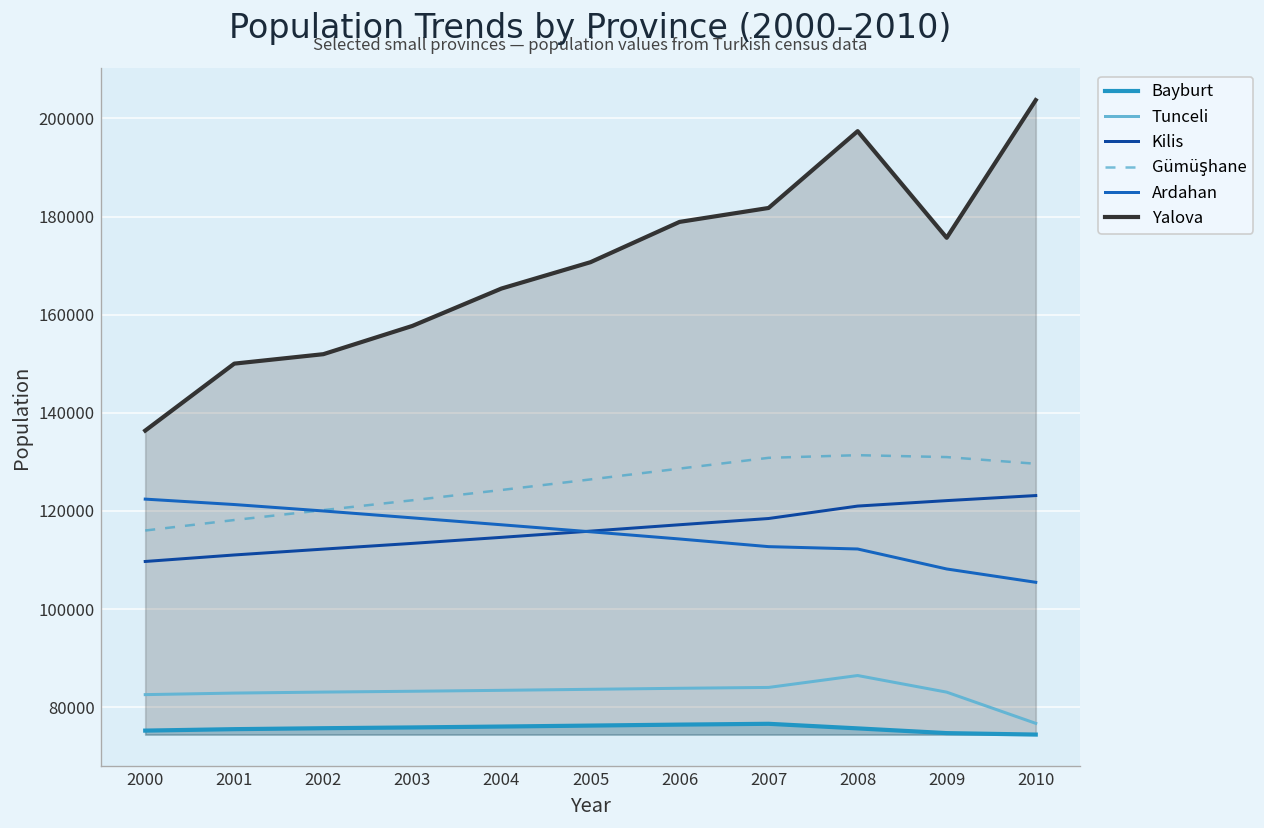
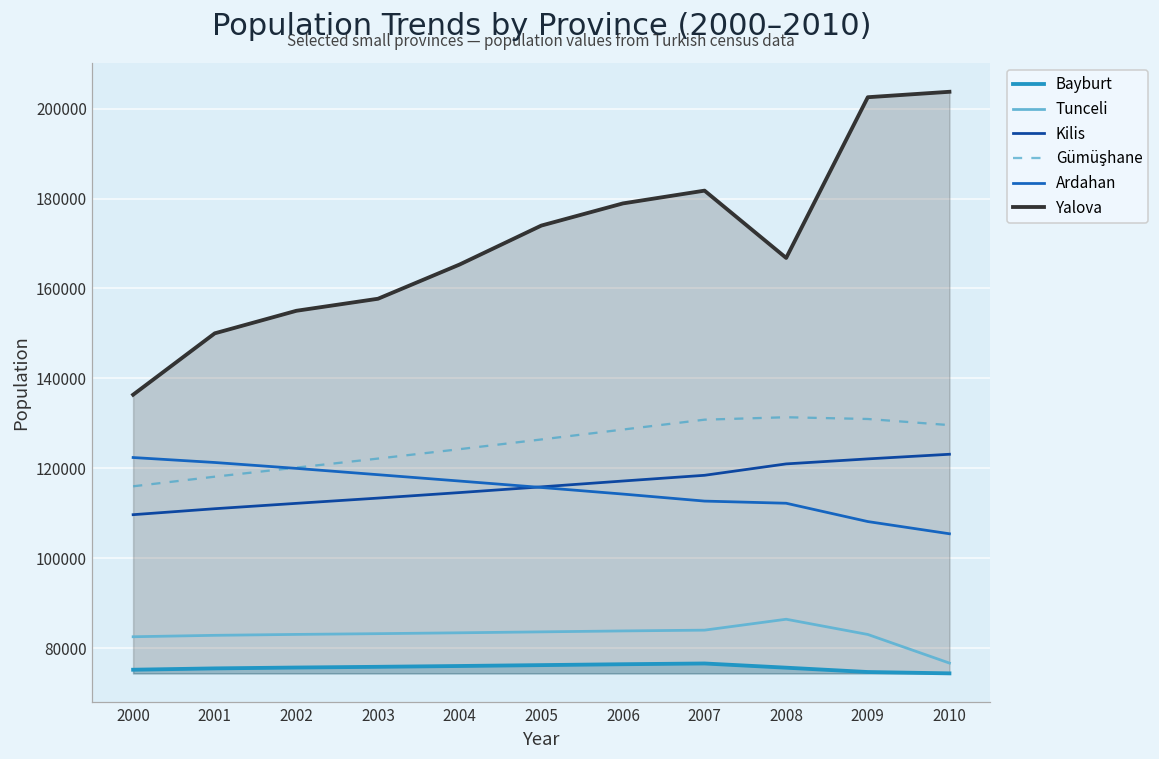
  {
    "Yalova": {
      "2000": 136000,
      "2001": 150000,
-     "2002": 152000,
+     "2002": 155000,
      "2003": 158000,
      "2004": 165000,
-     "2005": 171000,
+     "2005": 174000,
      "2006": 179000,
      "2007": 182000,
-     "2008": 197000,
-     "2009": 176000,
+     "2008": 167000,
+     "2009": 203000,
      "2010": 204000
    }
  }
